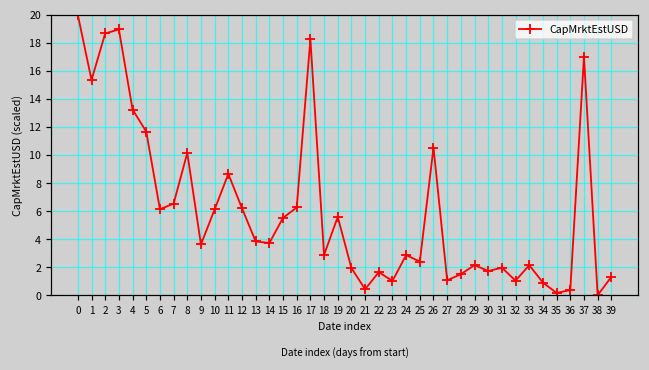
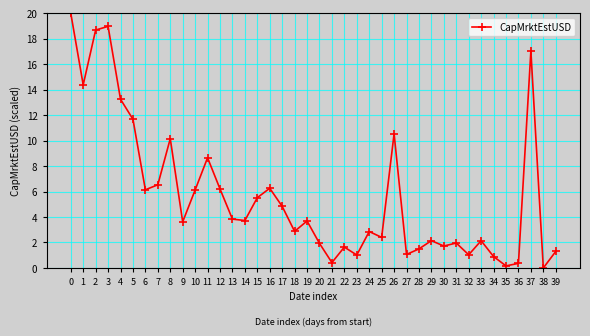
  {
    "0": 20.0,
-   "1": 15.4,
+   "1": 14.4,
    "2": 18.7,
    "3": 19.0,
    "4": 13.2,
    "5": 11.7,
    "6": 6.1,
    "7": 6.5,
    "8": 10.2,
    "9": 3.6,
    "10": 6.1,
    "11": 8.7,
    "12": 6.2,
    "13": 3.8,
    "14": 3.7,
    "15": 5.5,
    "16": 6.3,
-   "17": 18.3,
+   "17": 4.8,
    "18": 2.9,
-   "19": 5.6,
+   "19": 3.7,
    "20": 1.9,
    "21": 0.4,
    "22": 1.6,
    "23": 1.0,
    "24": 2.9,
    "25": 2.4,
    "26": 10.5,
    "27": 1.1,
    "28": 1.5,
    "29": 2.1,
    "30": 1.7,
    "31": 2.0,
    "32": 1.0,
    "33": 2.1,
    "34": 0.9,
    "35": 0.2,
    "36": 0.4,
    "37": 17.0,
    "38": 0.0,
    "39": 1.3
  }
